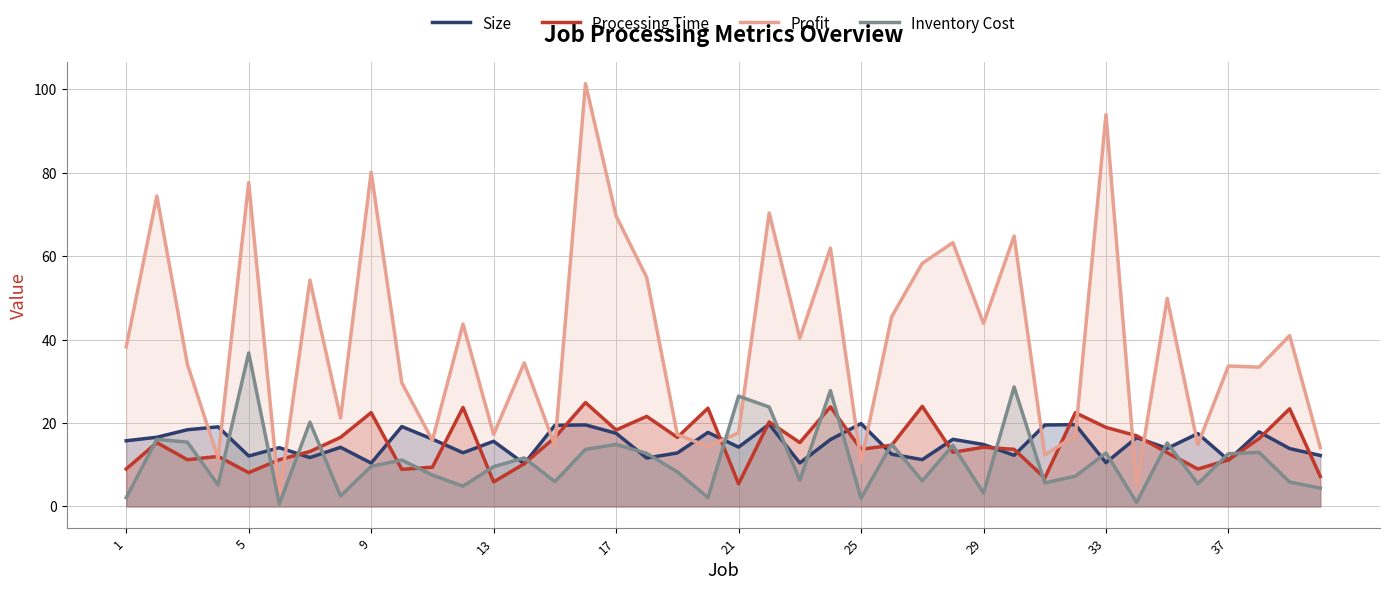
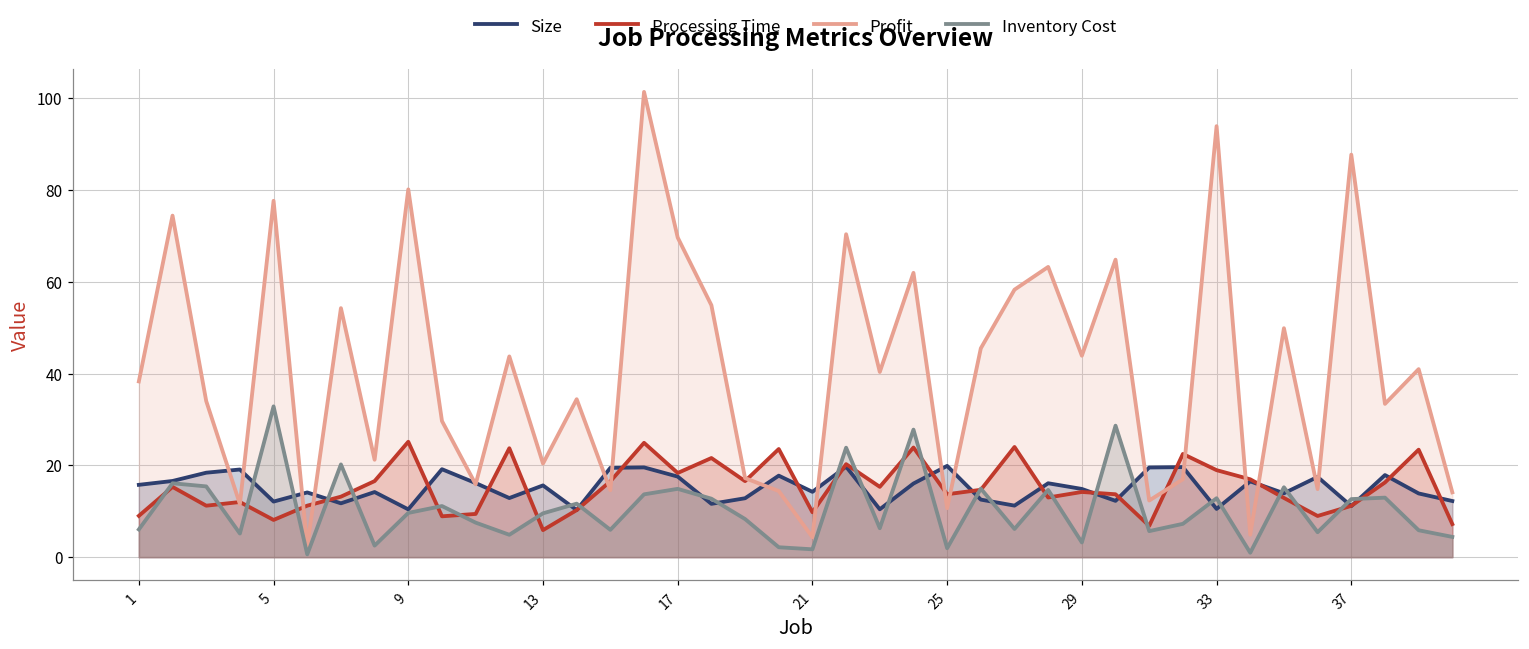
  {
    "Size": {
      "1": 16,
      "5": 12,
      "9": 10,
      "13": 16,
      "17": 18,
      "21": 14,
      "25": 20,
      "29": 15,
      "33": 11
    },
    "Processing Time": {
      "1": 9,
      "5": 8,
-     "9": 23,
+     "9": 25,
      "13": 6,
      "17": 18,
-     "21": 5,
+     "21": 10,
      "25": 14,
      "29": 14,
      "33": 19
    },
    "Profit": {
      "1": 38,
      "5": 78,
      "9": 80,
-     "13": 17,
+     "13": 20,
      "17": 70,
-     "21": 18,
+     "21": 4,
      "25": 11,
      "29": 44,
      "33": 94,
-     "37": 34
+     "37": 88
    },
    "Inventory Cost": {
-     "1": 2,
-     "5": 37,
+     "1": 6,
+     "5": 33,
      "9": 10,
      "13": 10,
      "17": 15,
-     "21": 26,
+     "21": 2,
      "25": 2,
      "29": 3,
      "33": 13,
      "37": 13
    }
  }
